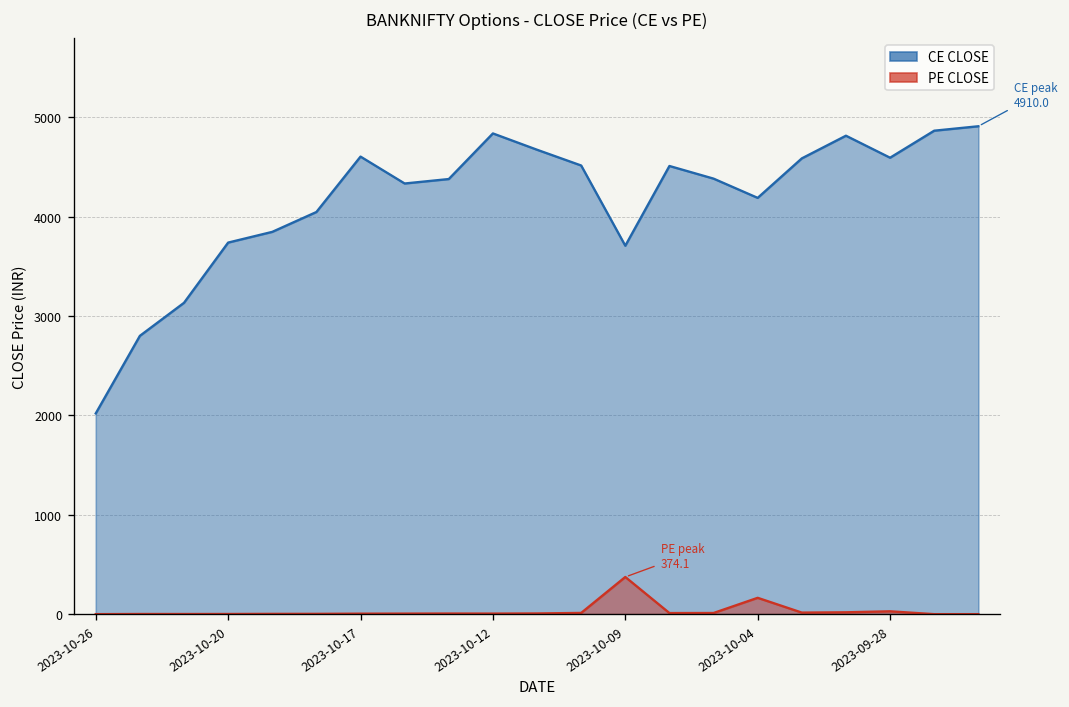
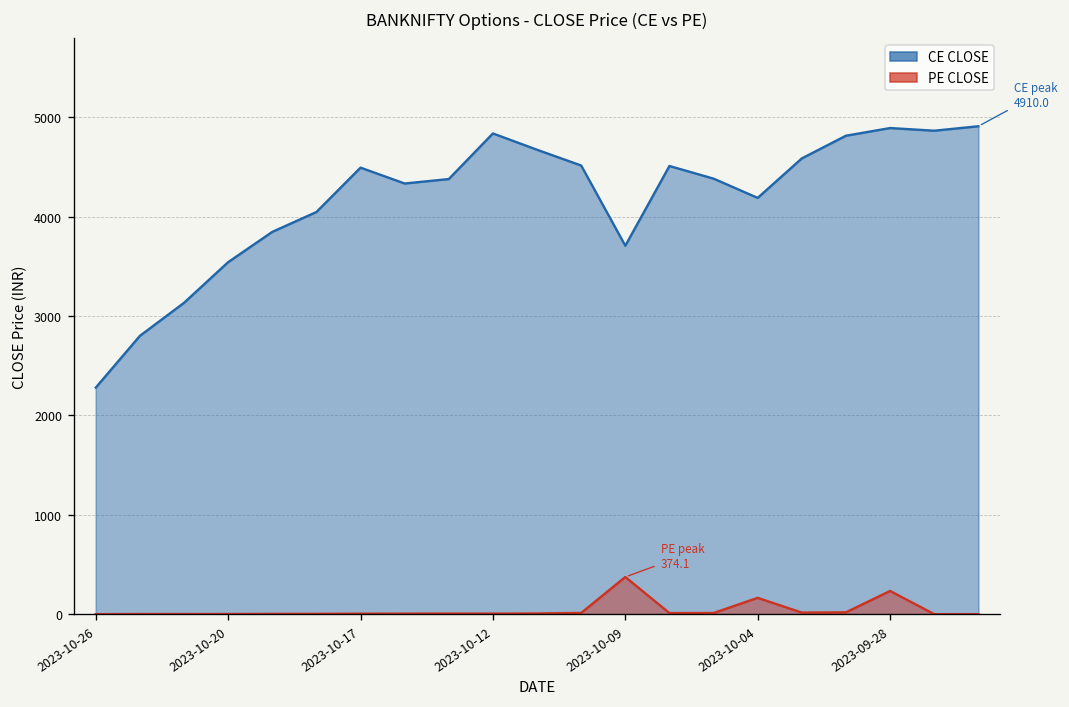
  {
    "CE CLOSE": {
-     "2023-10-26": 2000,
-     "2023-10-20": 3700,
-     "2023-10-17": 4600,
+     "2023-10-26": 2300,
+     "2023-10-20": 3500,
+     "2023-10-17": 4500,
      "2023-10-12": 4800,
      "2023-10-09": 3700,
      "2023-10-04": 4200,
-     "2023-09-28": 4600
+     "2023-09-28": 4900
    },
    "PE CLOSE": {
      "2023-10-26": 0,
      "2023-10-20": 0,
      "2023-10-17": 0,
      "2023-10-12": 0,
      "2023-10-04": 200,
-     "2023-09-28": 0
+     "2023-09-28": 200
    }
  }
